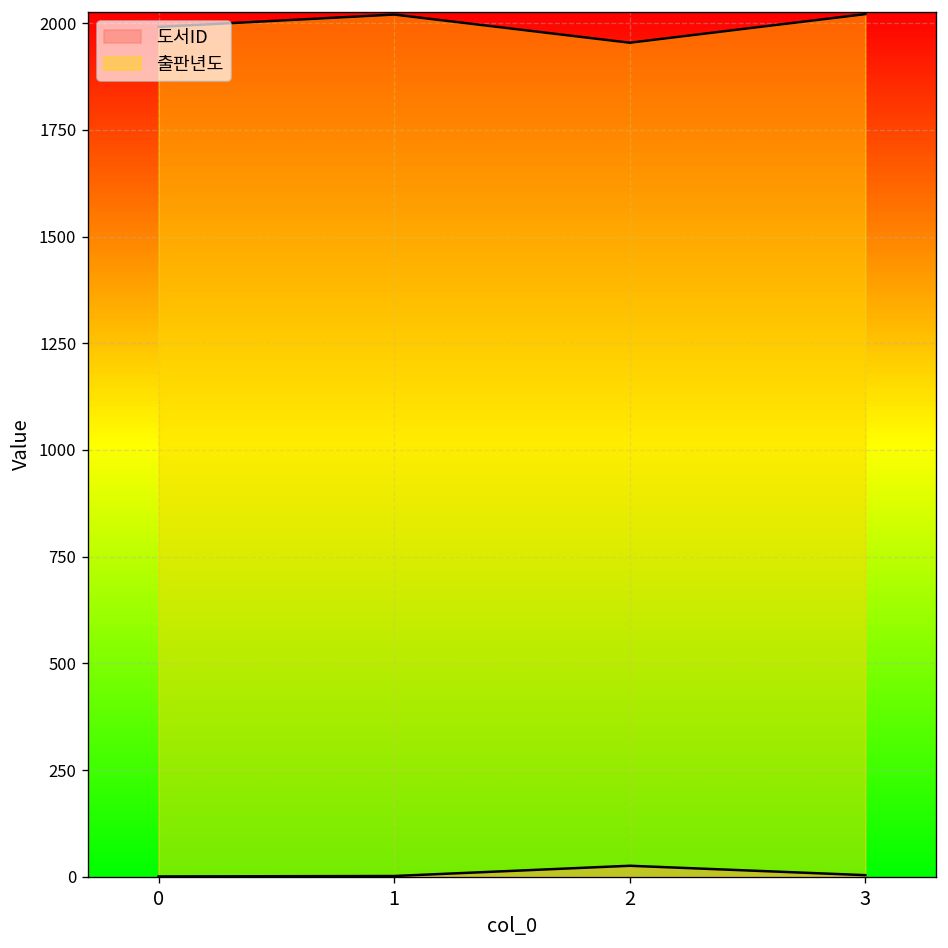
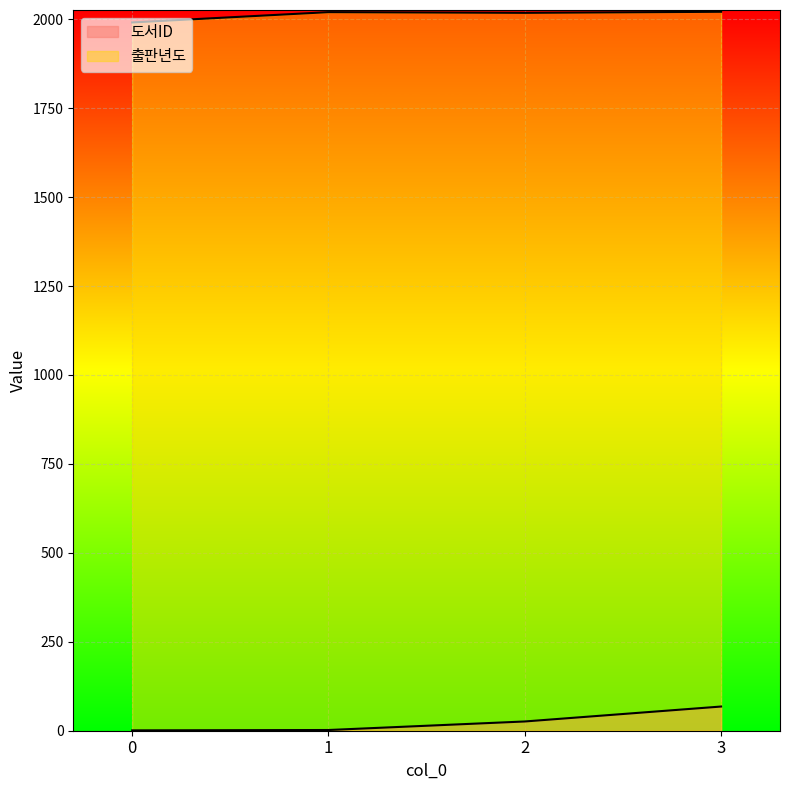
  {
    "도서ID": {
      "0": 0,
      "1": 0,
      "2": 30,
-     "3": 0
+     "3": 70
    },
    "출판년도": {
      "1": 2020,
-     "2": 1950,
+     "2": 2020,
      "3": 2020
    }
  }
